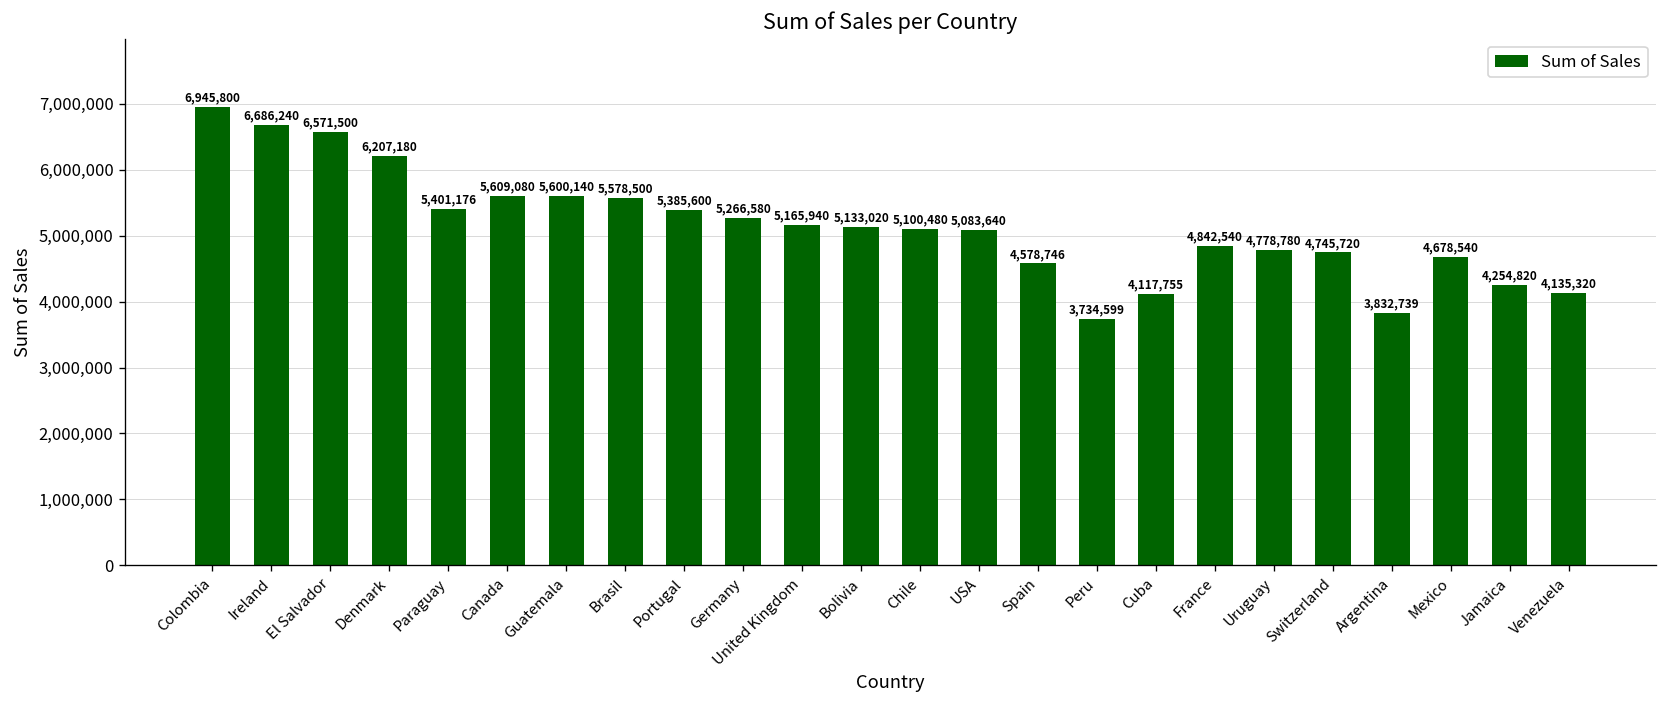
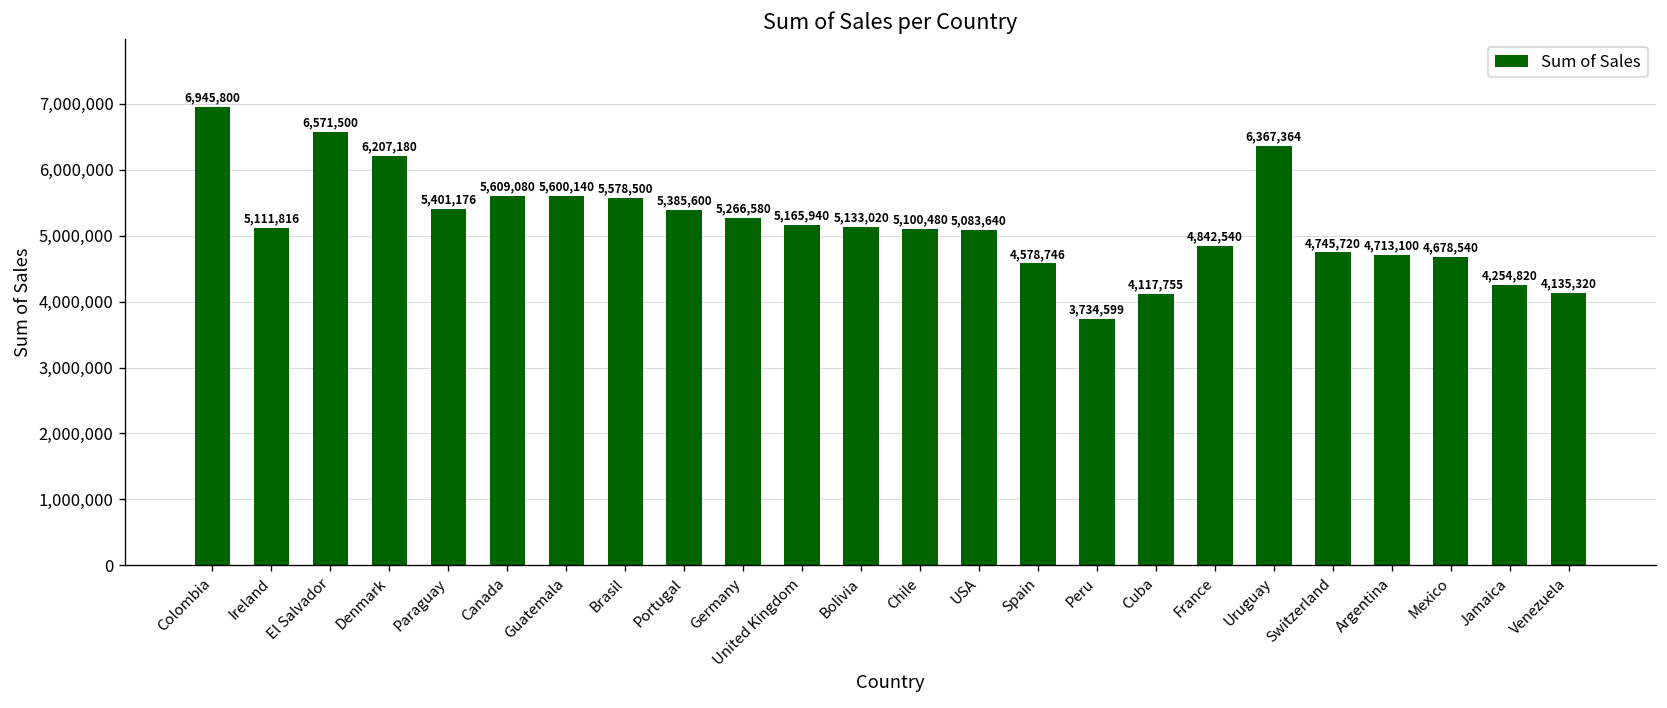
  {
    "Colombia": "6,945,800",
-   "Ireland": "6,686,240",
+   "Ireland": "5,111,816",
    "El Salvador": "6,571,500",
    "Denmark": "6,207,180",
    "Paraguay": "5,401,176",
    "Canada": "5,609,080",
    "Guatemala": "5,600,140",
    "Brasil": "5,578,500",
    "Portugal": "5,385,600",
    "Germany": "5,266,580",
    "United Kingdom": "5,165,940",
    "Bolivia": "5,133,020",
    "Chile": "5,100,480",
    "USA": "5,083,640",
    "Spain": "4,578,746",
    "Peru": "3,734,599",
    "Cuba": "4,117,755",
    "France": "4,842,540",
-   "Uruguay": "4,778,780",
+   "Uruguay": "6,367,364",
    "Switzerland": "4,745,720",
-   "Argentina": "3,832,739",
+   "Argentina": "4,713,100",
    "Mexico": "4,678,540",
    "Jamaica": "4,254,820",
    "Venezuela": "4,135,320"
  }
